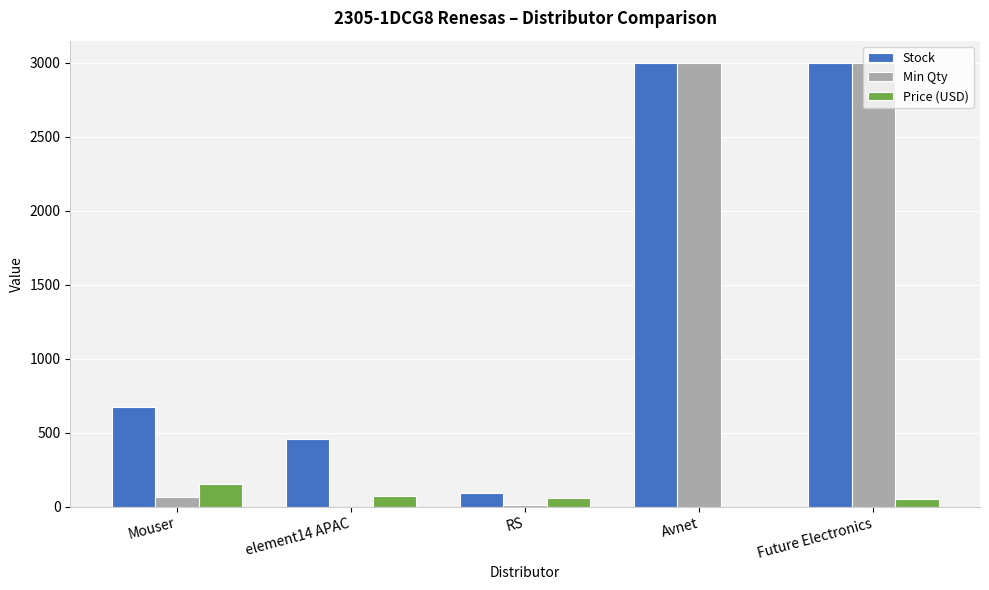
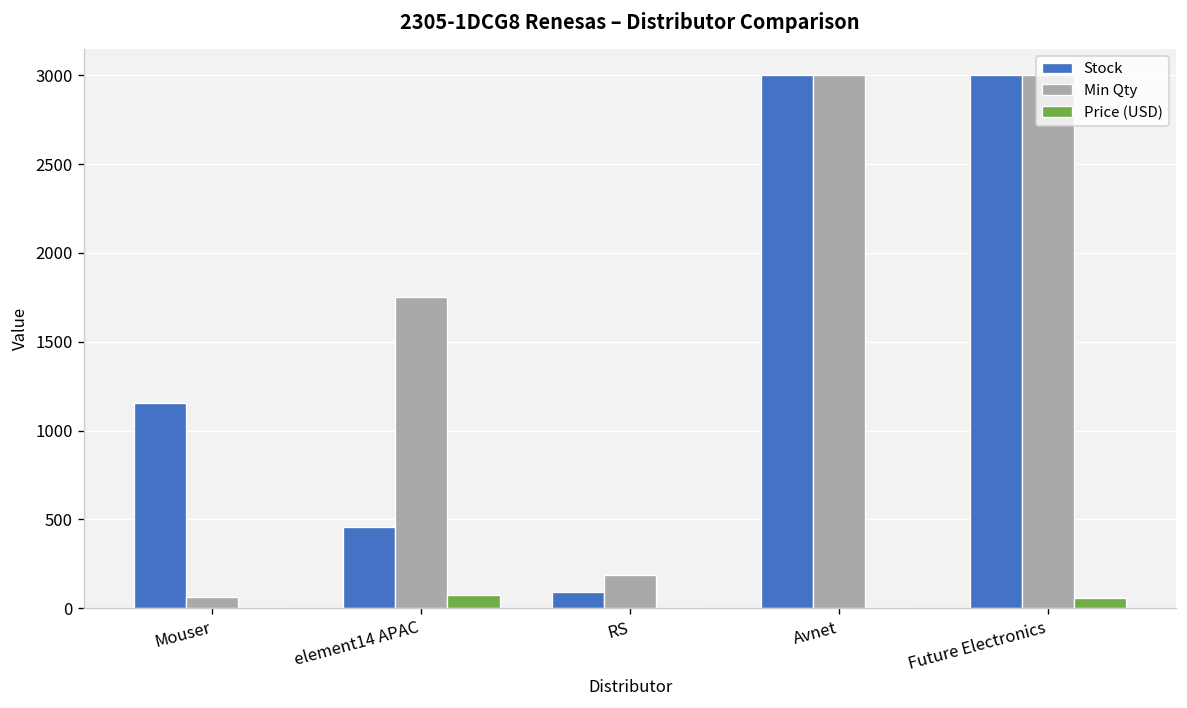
  {
    "Stock": {
-     "Mouser": 670,
+     "Mouser": 1150,
      "element14 APAC": 460,
      "RS": 90,
      "Avnet": 3000,
      "Future Electronics": 3000
    },
    "Min Qty": {
      "Mouser": 60,
-     "element14 APAC": 0,
-     "RS": 10,
+     "element14 APAC": 1750,
+     "RS": 190,
      "Avnet": 3000
    },
    "Price (USD)": {
-     "Mouser": 150,
+     "Mouser": 0,
      "element14 APAC": 70,
-     "RS": 60,
+     "RS": 0,
      "Avnet": 0,
      "Future Electronics": 60
    }
  }
